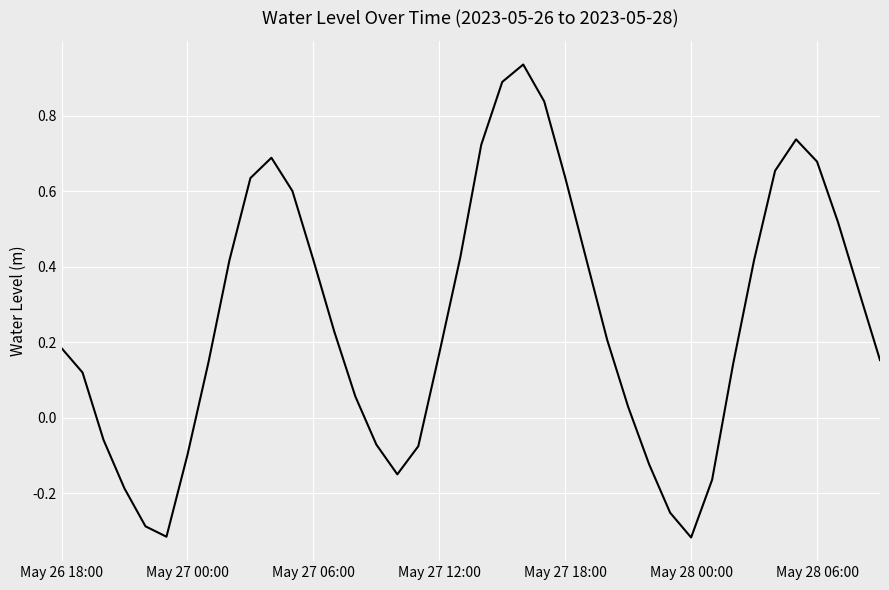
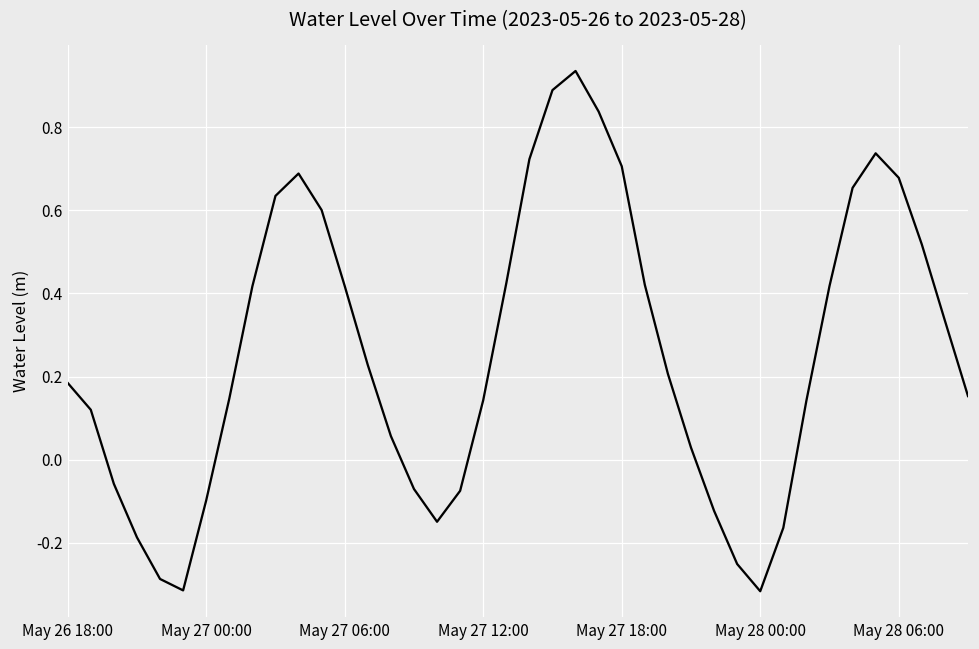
  {
    "May 26 18:00": 0.18,
    "May 27 00:00": -0.10,
    "May 27 06:00": 0.42,
-   "May 27 12:00": 0.17,
-   "May 27 18:00": 0.64,
+   "May 27 12:00": 0.14,
+   "May 27 18:00": 0.71,
    "May 28 00:00": -0.32,
    "May 28 06:00": 0.68
  }
